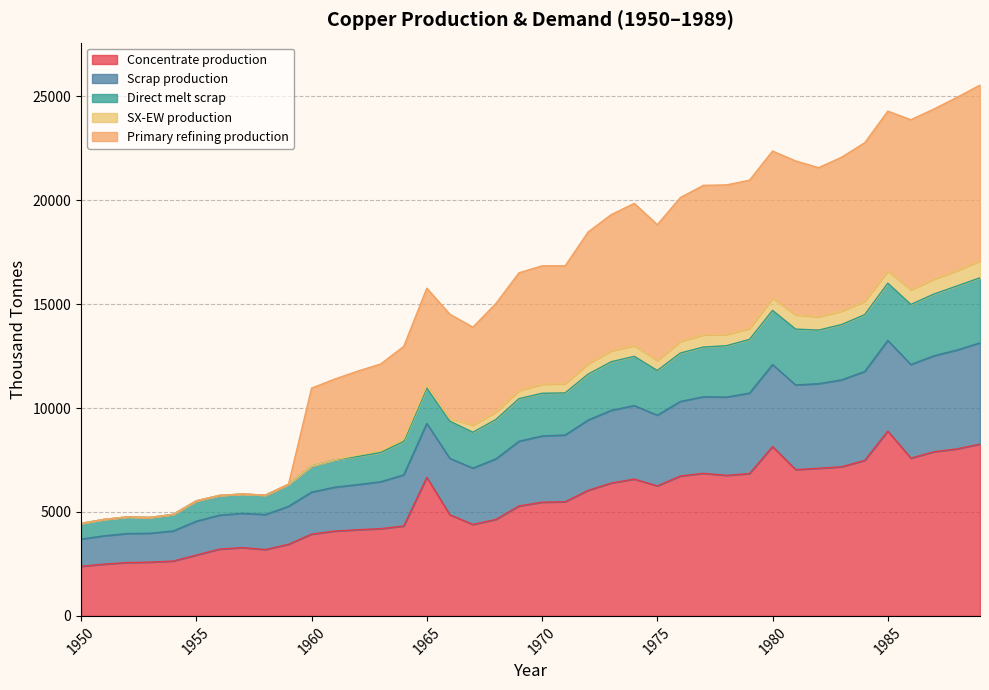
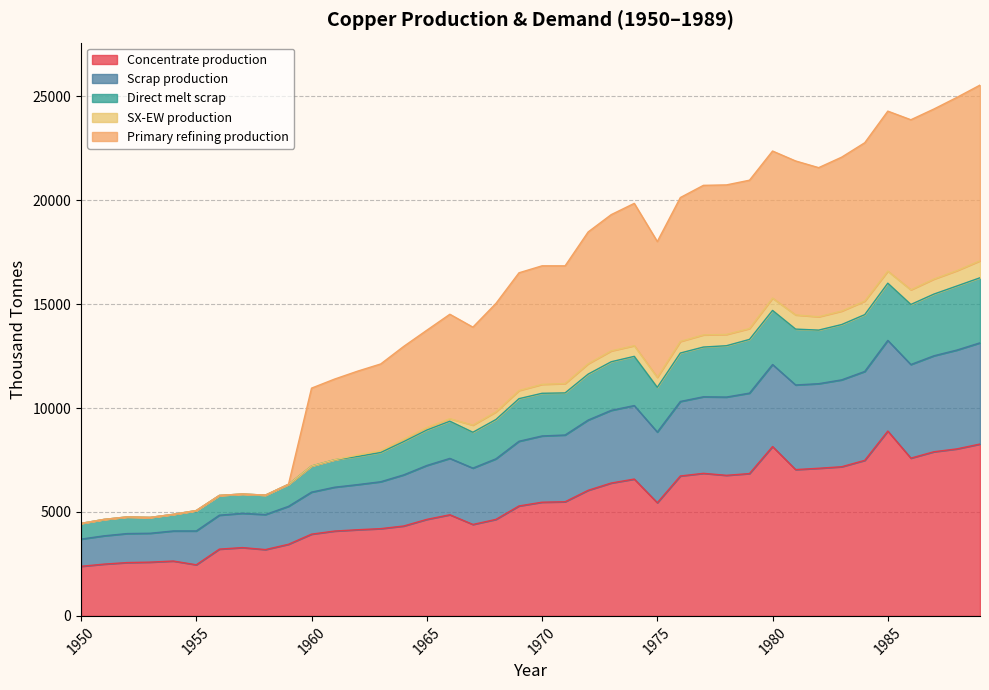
  {
    "Concentrate production": {
      "1950": 2400,
-     "1955": 2900,
+     "1955": 2500,
      "1960": 3900,
-     "1965": 6700,
+     "1965": 4600,
      "1970": 5500,
-     "1975": 6300,
+     "1975": 5400,
      "1980": 8100,
      "1985": 8900
    }
  }
